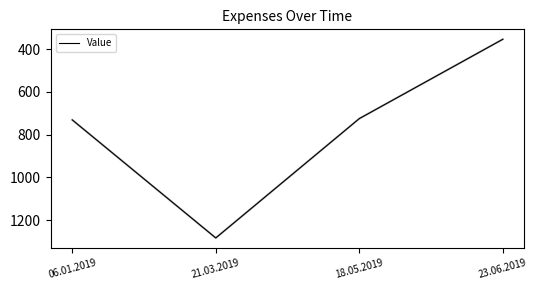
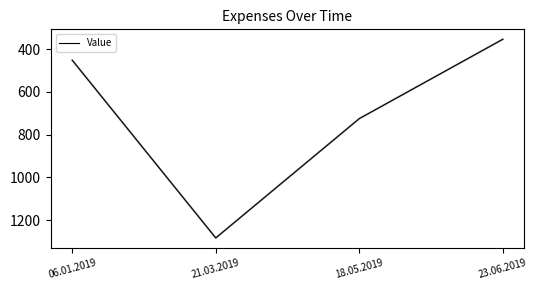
  {
-   "06.01.2019": 730,
+   "06.01.2019": 450,
    "21.03.2019": 1280,
    "18.05.2019": 730,
    "23.06.2019": 350
  }
